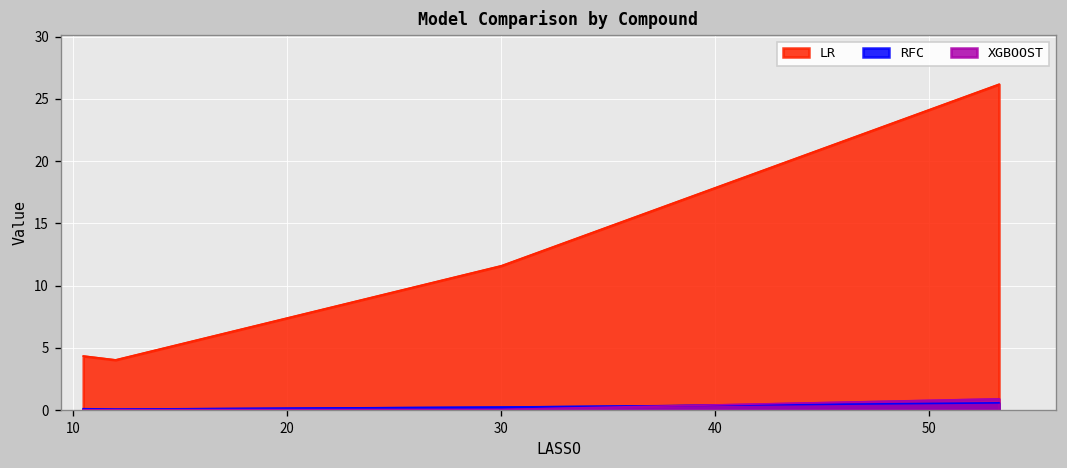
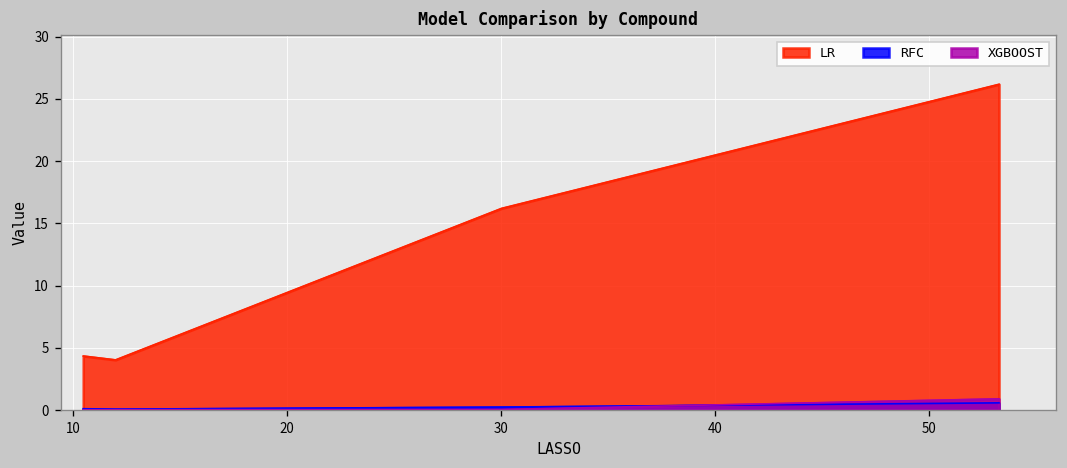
  {
    "LR": {
-     "30": 11.6
+     "30": 16.2
    }
  }
